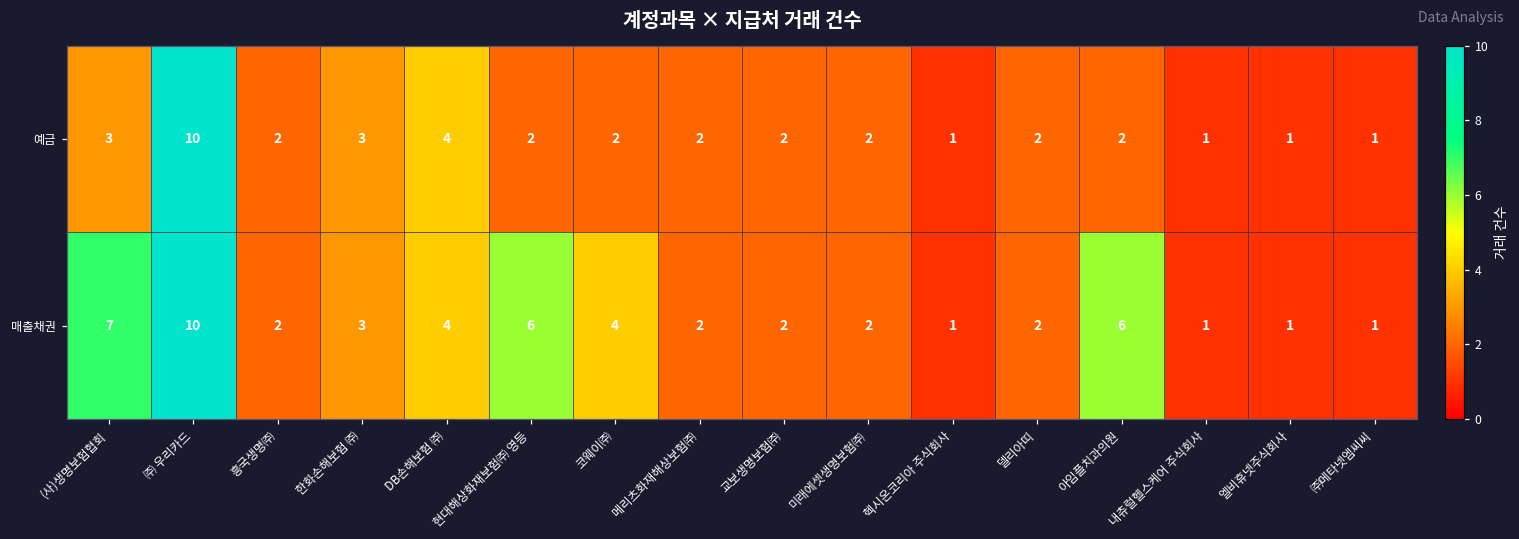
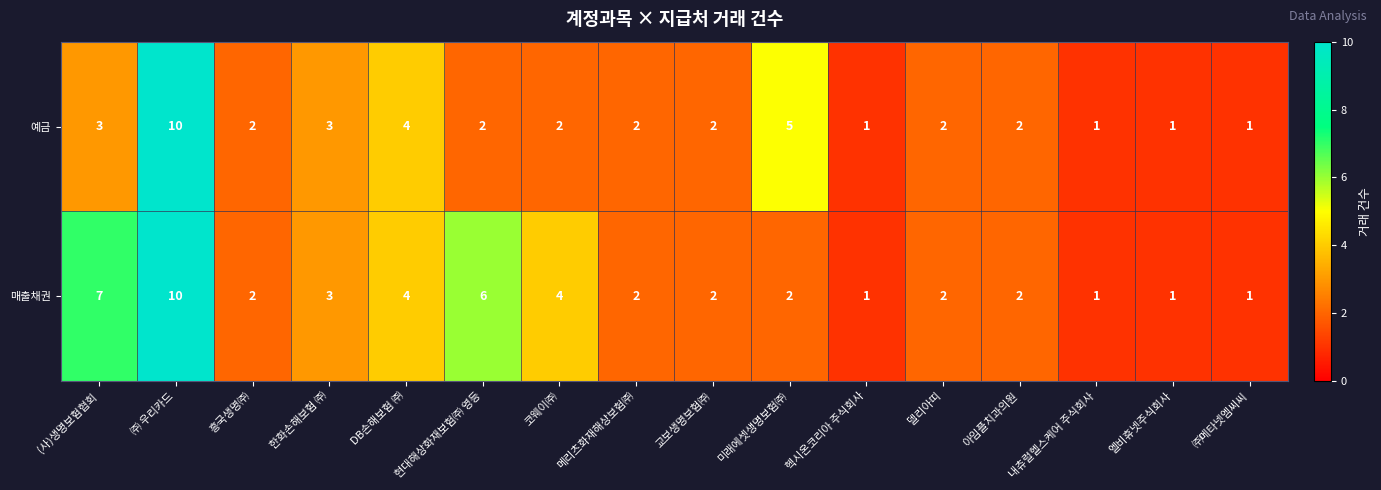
  {
    "예금": {
      "(사)생명보험협회": 3,
      "㈜ 우리카드": 10,
      "흥국생명㈜": 2,
      "한화손해보험 ㈜": 3,
      "DB손해보험 ㈜": 4,
      "현대해상화재보험㈜ 영등": 2,
      "코웨이㈜": 2,
      "메리츠화재해상보험㈜": 2,
      "교보생명보험㈜": 2,
-     "미래에셋생명보험㈜": 2,
+     "미래에셋생명보험㈜": 5,
      "헥시온코리아 주식회사": 1,
      "델리아띠": 2,
      "아임플치과의원": 2,
      "내츄럴헬스케어 주식회사": 1,
      "엘비휴넷주식회사": 1,
      "㈜메타넷엠씨씨": 1
    },
    "매출채권": {
      "(사)생명보험협회": 7,
      "㈜ 우리카드": 10,
      "흥국생명㈜": 2,
      "한화손해보험 ㈜": 3,
      "DB손해보험 ㈜": 4,
      "현대해상화재보험㈜ 영등": 6,
      "코웨이㈜": 4,
      "메리츠화재해상보험㈜": 2,
      "교보생명보험㈜": 2,
      "미래에셋생명보험㈜": 2,
      "헥시온코리아 주식회사": 1,
      "델리아띠": 2,
-     "아임플치과의원": 6,
+     "아임플치과의원": 2,
      "내츄럴헬스케어 주식회사": 1,
      "엘비휴넷주식회사": 1,
      "㈜메타넷엠씨씨": 1
    }
  }
